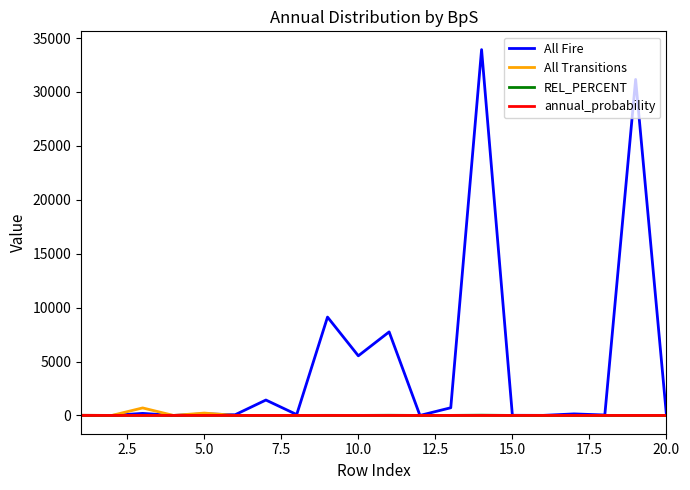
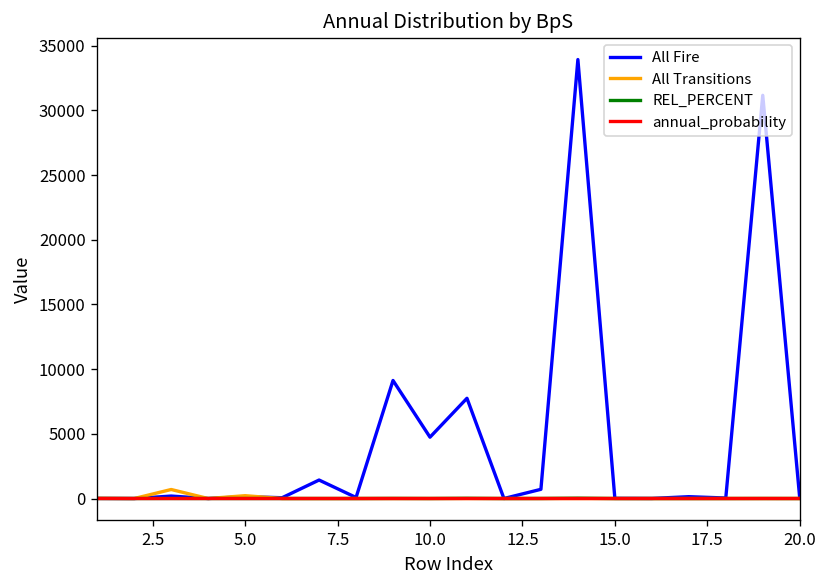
  {
    "All Fire": {
-     "10.0": 5500
+     "10.0": 4700
    }
  }
